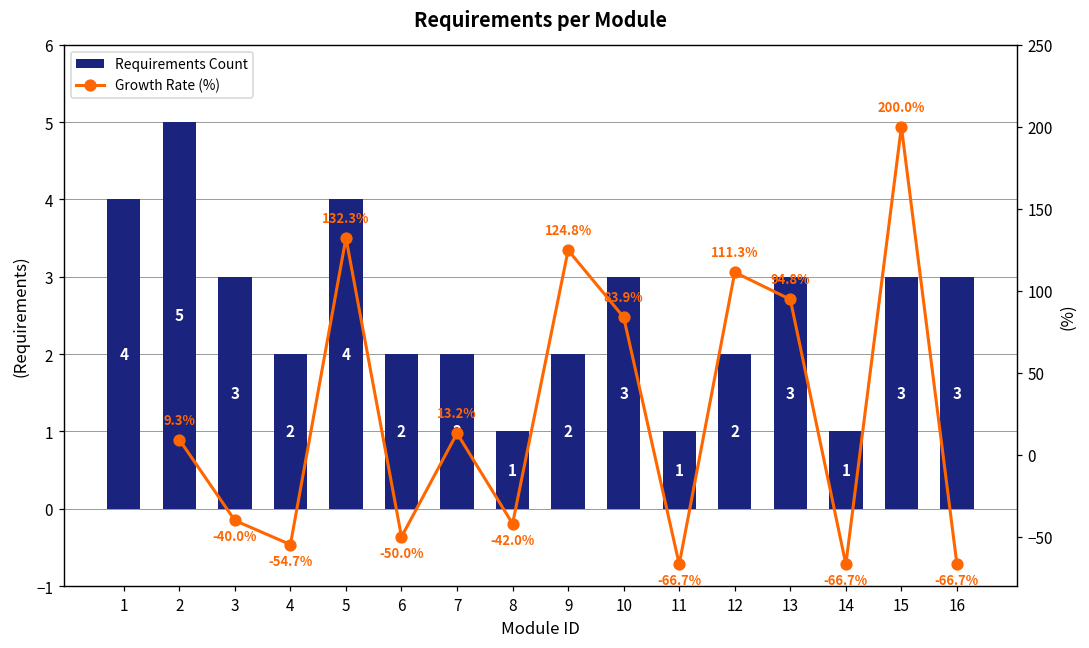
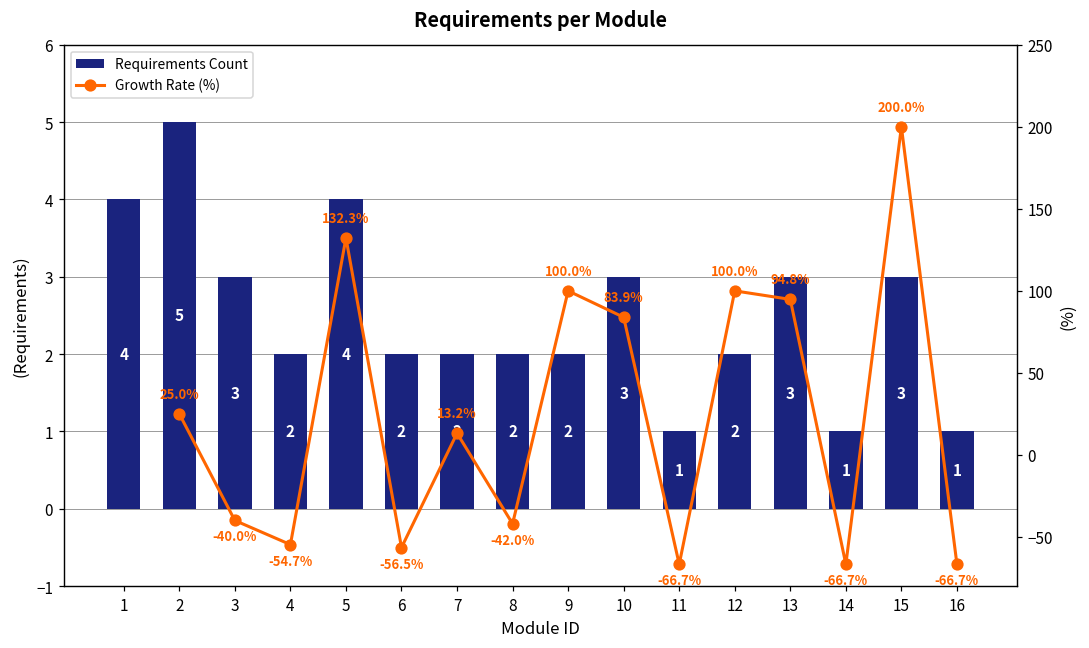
  {
    "Requirements Count": {
      "1": "4",
      "2": "5",
      "3": "3",
      "4": "2",
      "5": "4",
      "6": "2",
-     "8": "1",
+     "8": "2",
      "9": "2",
      "10": "3",
      "11": "1",
      "12": "2",
      "13": "3",
      "14": "1",
      "15": "3",
-     "16": "3"
+     "16": "1"
    },
    "Growth Rate (%)": {
-     "2": "9.3%",
+     "2": "25.0%",
      "3": "-40.0%",
      "4": "-54.7%",
      "5": "132.3%",
-     "6": "-50.0%",
+     "6": "-56.5%",
      "7": "13.2%",
      "8": "-42.0%",
-     "9": "124.8%",
+     "9": "100.0%",
      "10": "83.9%",
      "11": "-66.7%",
-     "12": "111.3%",
+     "12": "100.0%",
      "13": "94.8%",
      "14": "-66.7%",
      "15": "200.0%",
      "16": "-66.7%"
    }
  }
